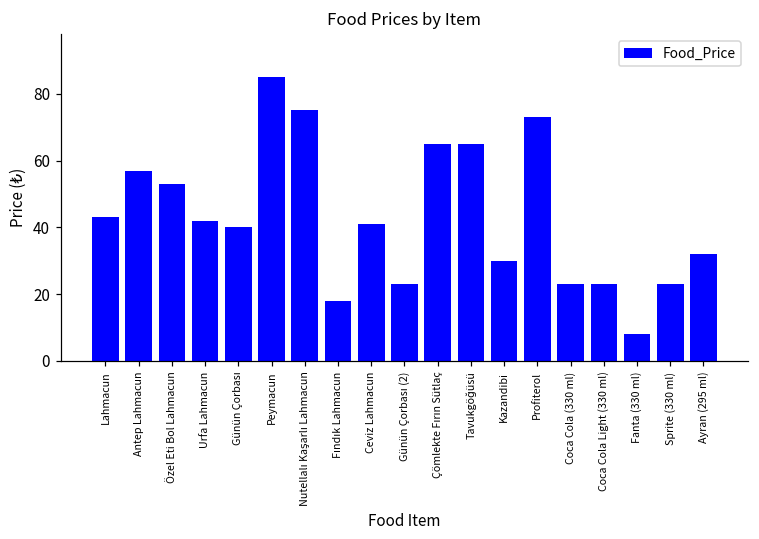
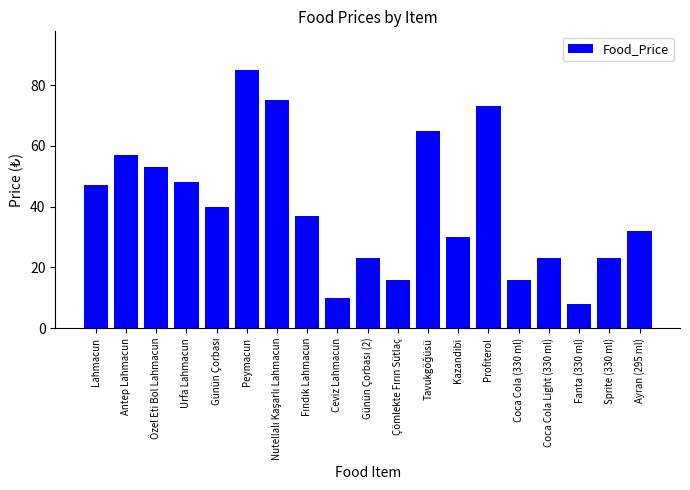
  {
-   "Lahmacun": 43,
+   "Lahmacun": 47,
    "Antep Lahmacun": 57,
    "Özel Eti Bol Lahmacun": 53,
-   "Urfa Lahmacun": 42,
+   "Urfa Lahmacun": 48,
    "Günün Çorbası": 40,
    "Peymacun": 85,
    "Nutellalı Kaşarlı Lahmacun": 75,
-   "Fındık Lahmacun": 18,
-   "Ceviz Lahmacun": 41,
+   "Fındık Lahmacun": 37,
+   "Ceviz Lahmacun": 10,
    "Günün Çorbası (2)": 23,
-   "Çömlekte Fırın Sütlaç": 65,
+   "Çömlekte Fırın Sütlaç": 16,
    "Tavukgöğüsü": 65,
    "Kazandibi": 30,
    "Profiterol": 73,
-   "Coca Cola (330 ml)": 23,
+   "Coca Cola (330 ml)": 16,
    "Coca Cola Light (330 ml)": 23,
    "Fanta (330 ml)": 8,
    "Sprite (330 ml)": 23,
    "Ayran (295 ml)": 32
  }
